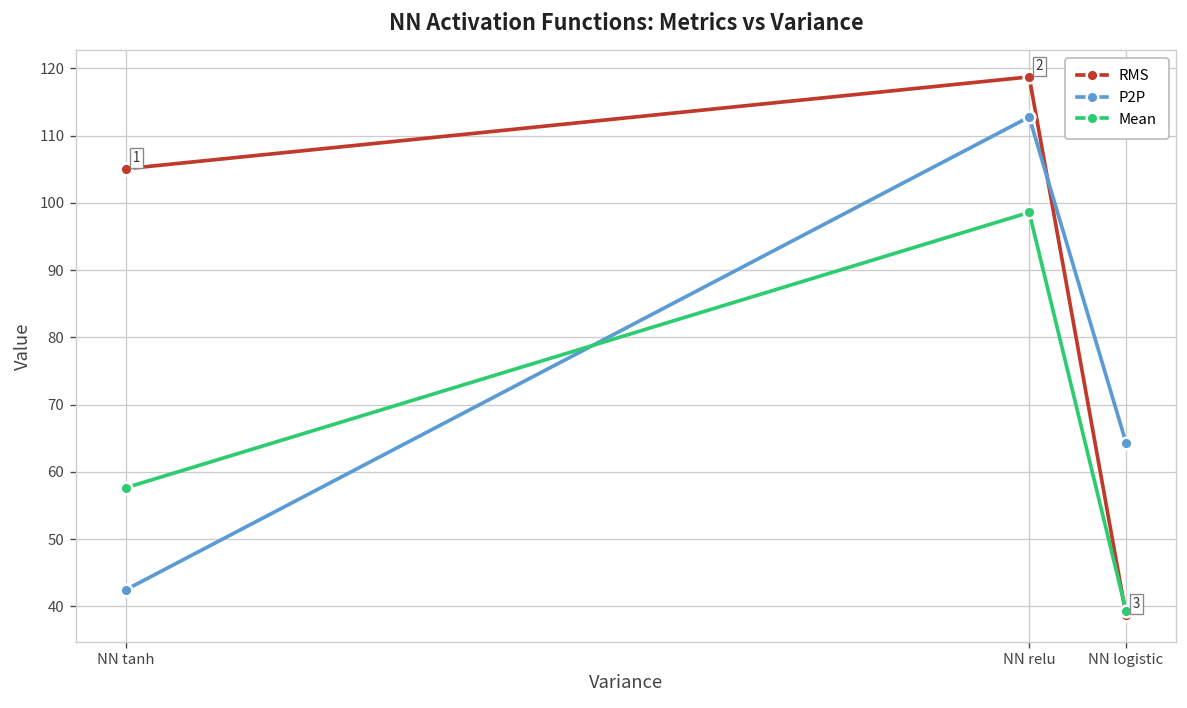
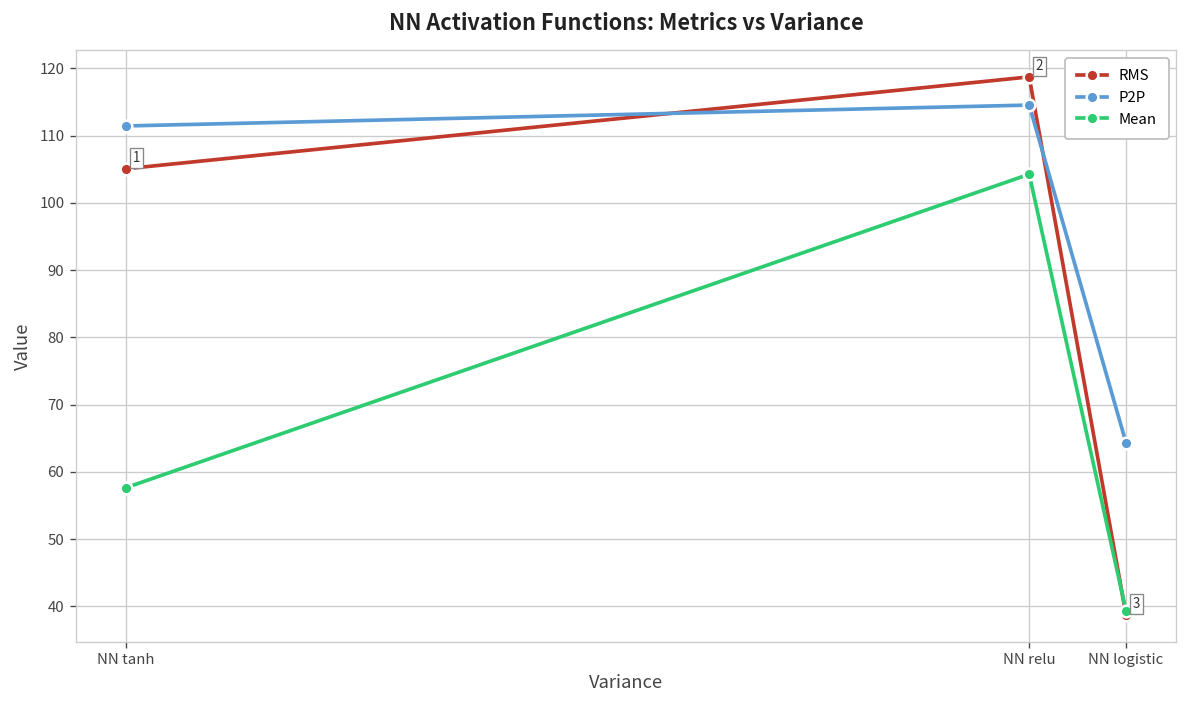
  {
    "RMS": {
      "NN logistic": 39
    },
    "P2P": {
-     "NN tanh": 42,
-     "NN relu": 113,
+     "NN tanh": 111,
+     "NN relu": 115,
      "NN logistic": 64
    },
    "Mean": {
      "NN tanh": 58,
-     "NN relu": 99
+     "NN relu": 104
    }
  }
